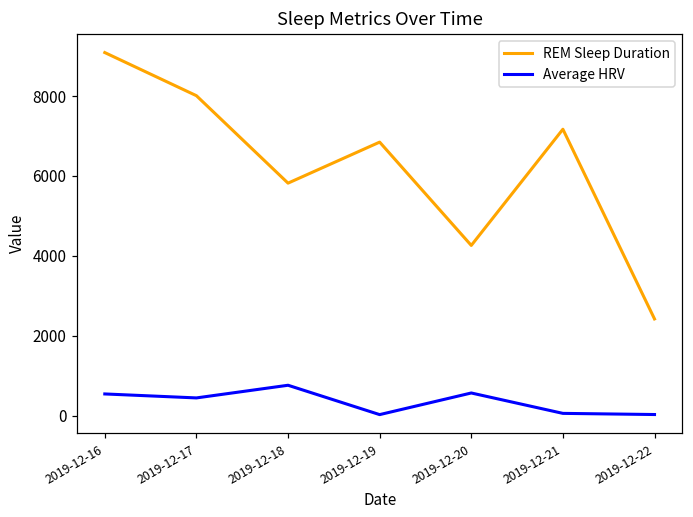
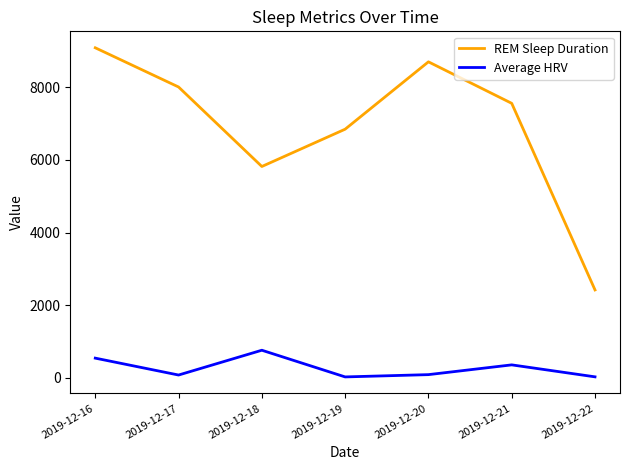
  {
    "REM Sleep Duration": {
      "2019-12-16": 9100,
      "2019-12-17": 8000,
      "2019-12-18": 5800,
      "2019-12-19": 6800,
-     "2019-12-20": 4300,
-     "2019-12-21": 7200,
+     "2019-12-20": 8700,
+     "2019-12-21": 7600,
      "2019-12-22": 2400
    },
    "Average HRV": {
      "2019-12-16": 500,
-     "2019-12-17": 400,
+     "2019-12-17": 100,
      "2019-12-18": 800,
      "2019-12-19": 0,
-     "2019-12-20": 600,
-     "2019-12-21": 100,
+     "2019-12-20": 100,
+     "2019-12-21": 400,
      "2019-12-22": 0
    }
  }
